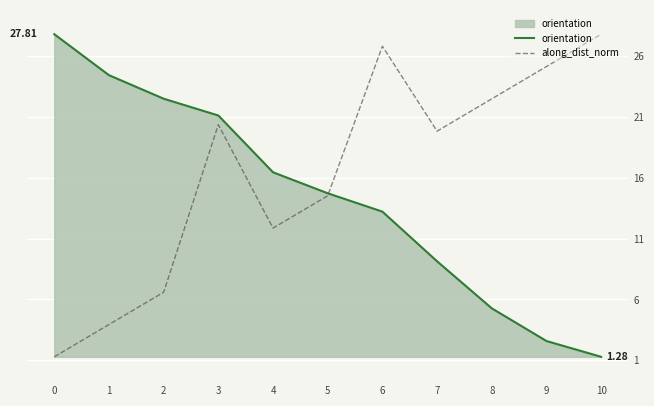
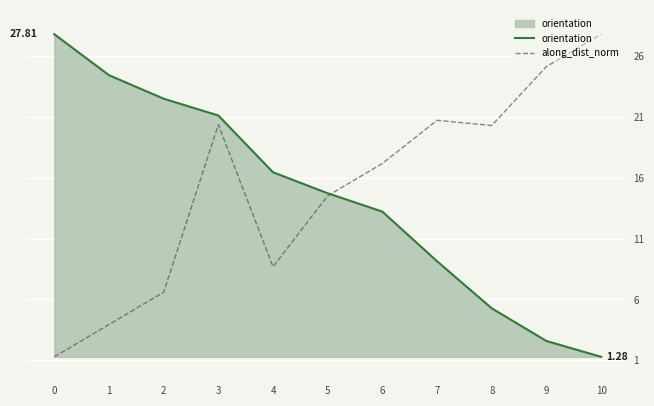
  {
    "along_dist_norm": {
      "0": 1.3,
      "1": 3.9,
      "2": 6.6,
      "3": 20.4,
-     "4": 11.9,
-     "6": 26.8,
-     "7": 19.8,
-     "8": 22.5,
+     "4": 8.7,
+     "6": 17.2,
+     "7": 20.7,
+     "8": 20.3,
      "9": 25.2
    }
  }
